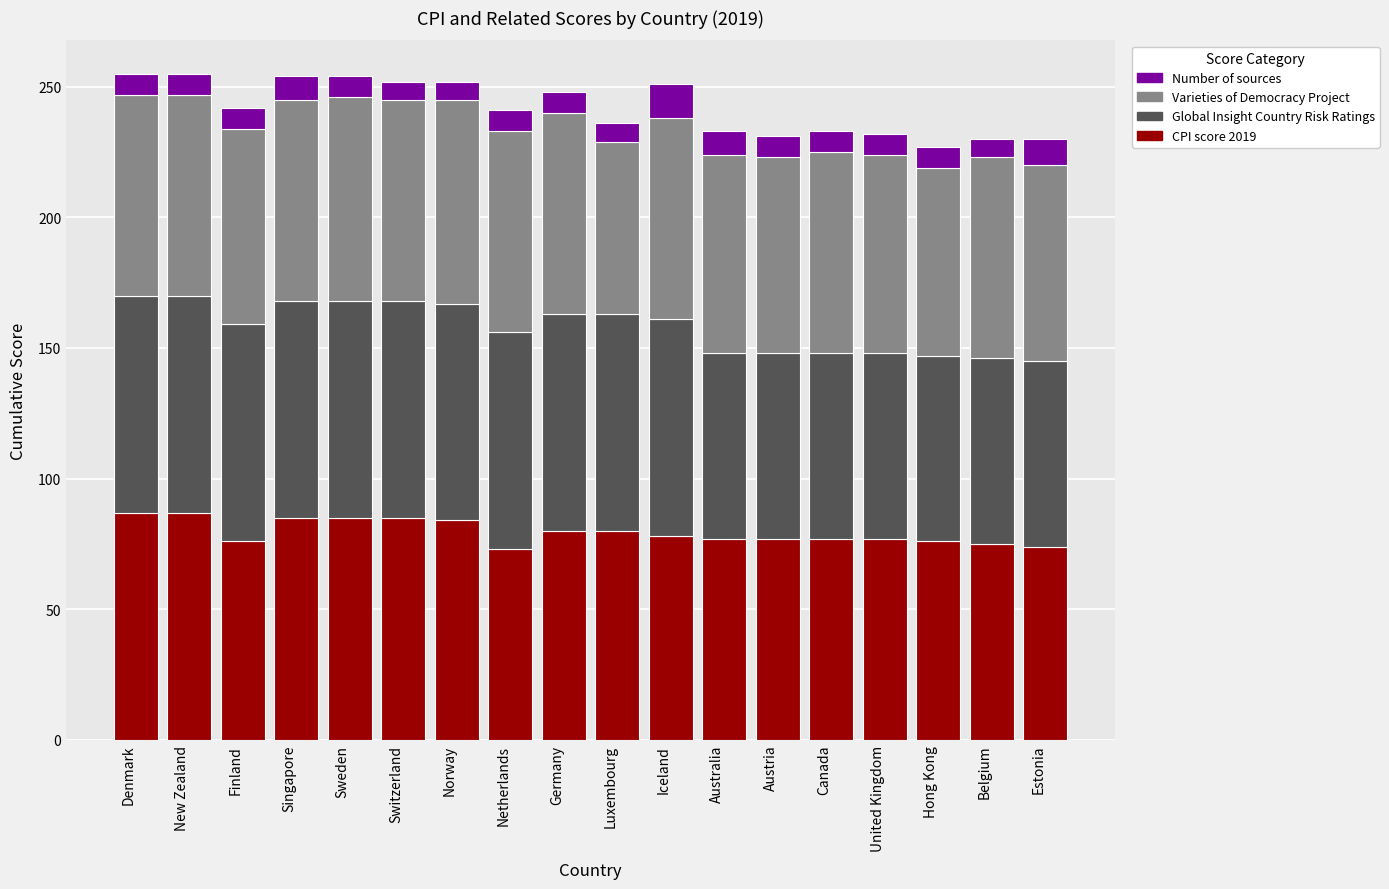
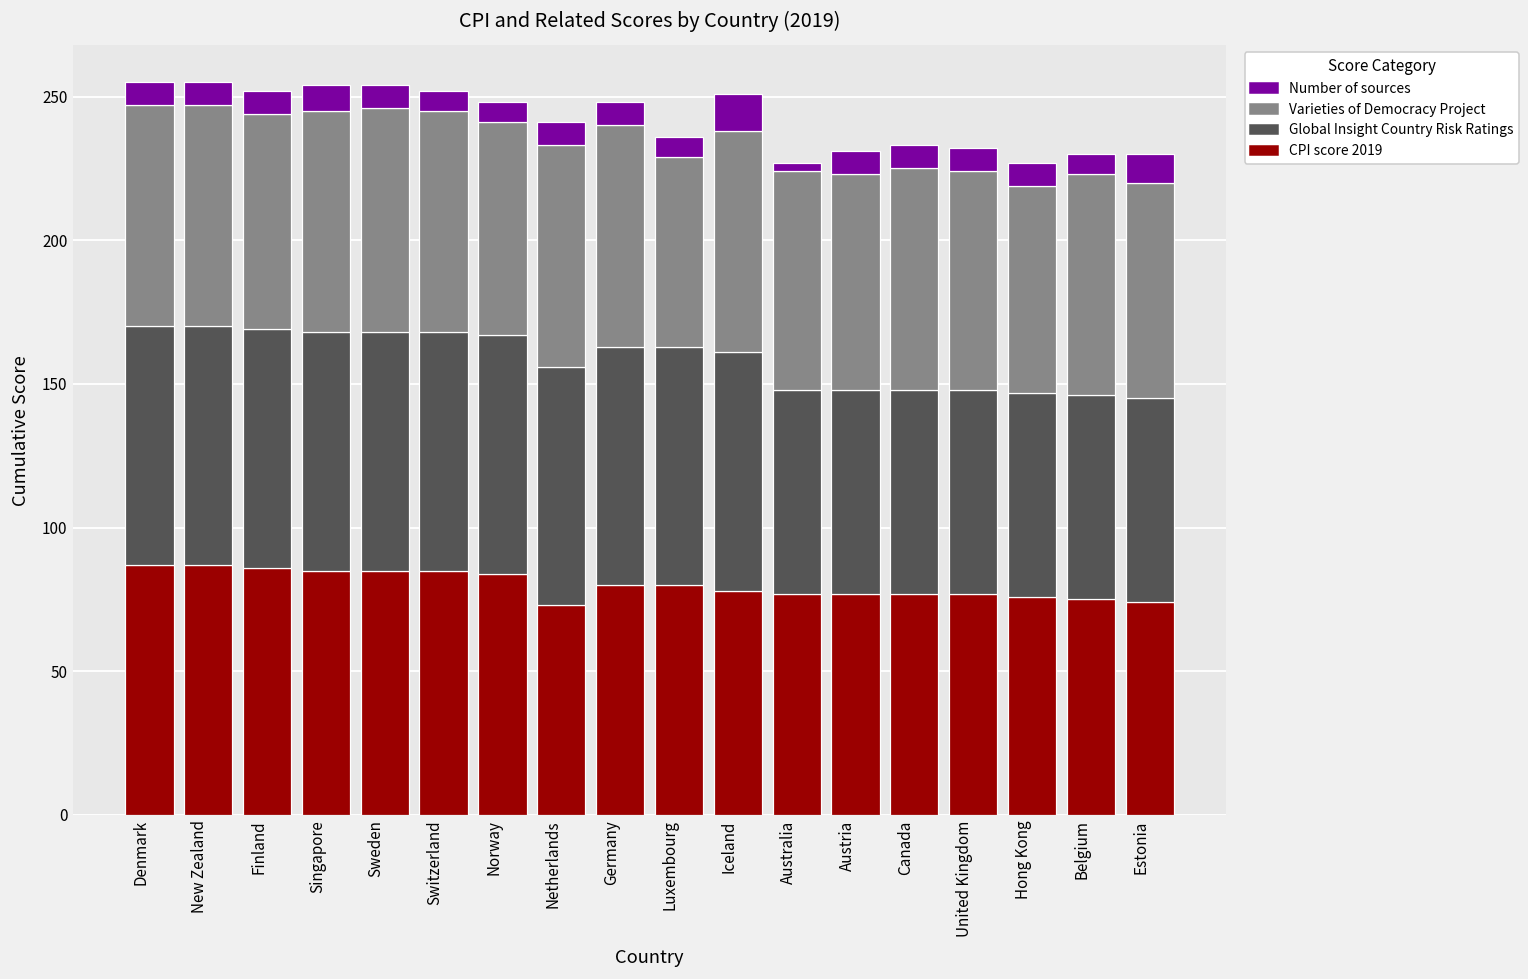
  {
    "CPI score 2019": {
      "Denmark": 87,
      "New Zealand": 87,
-     "Finland": 76,
+     "Finland": 86,
      "Singapore": 85,
      "Sweden": 85,
      "Switzerland": 85,
      "Norway": 84,
      "Netherlands": 73,
      "Germany": 80,
      "Luxembourg": 80,
      "Iceland": 78,
      "Australia": 77,
      "Austria": 77,
      "Canada": 77,
      "United Kingdom": 77,
      "Hong Kong": 76,
      "Belgium": 75,
      "Estonia": 74
    },
    "Global Insight Country Risk Ratings": {
      "Denmark": 83,
      "New Zealand": 83,
      "Finland": 83,
      "Singapore": 83,
      "Sweden": 83,
      "Switzerland": 83,
      "Norway": 83,
      "Netherlands": 83,
      "Germany": 83,
      "Luxembourg": 83,
      "Iceland": 83,
      "Australia": 71,
      "Austria": 71,
      "Canada": 71,
      "United Kingdom": 71,
      "Hong Kong": 71,
      "Belgium": 71,
      "Estonia": 71
    },
    "Varieties of Democracy Project": {
      "Denmark": 77,
      "New Zealand": 77,
      "Finland": 75,
      "Singapore": 77,
      "Sweden": 78,
      "Switzerland": 77,
-     "Norway": 78,
+     "Norway": 74,
      "Netherlands": 77,
      "Germany": 77,
      "Luxembourg": 66,
      "Iceland": 77,
      "Australia": 76,
      "Austria": 75,
      "Canada": 77,
      "United Kingdom": 76,
      "Hong Kong": 72,
      "Belgium": 77,
      "Estonia": 75
    },
    "Number of sources": {
      "Denmark": 8,
      "New Zealand": 8,
      "Finland": 8,
      "Singapore": 9,
      "Sweden": 8,
      "Switzerland": 7,
      "Norway": 7,
      "Netherlands": 8,
      "Germany": 8,
      "Luxembourg": 7,
      "Iceland": 13,
-     "Australia": 9,
+     "Australia": 3,
      "Austria": 8,
      "Canada": 8,
      "United Kingdom": 8,
      "Hong Kong": 8,
      "Belgium": 7,
      "Estonia": 10
    }
  }
